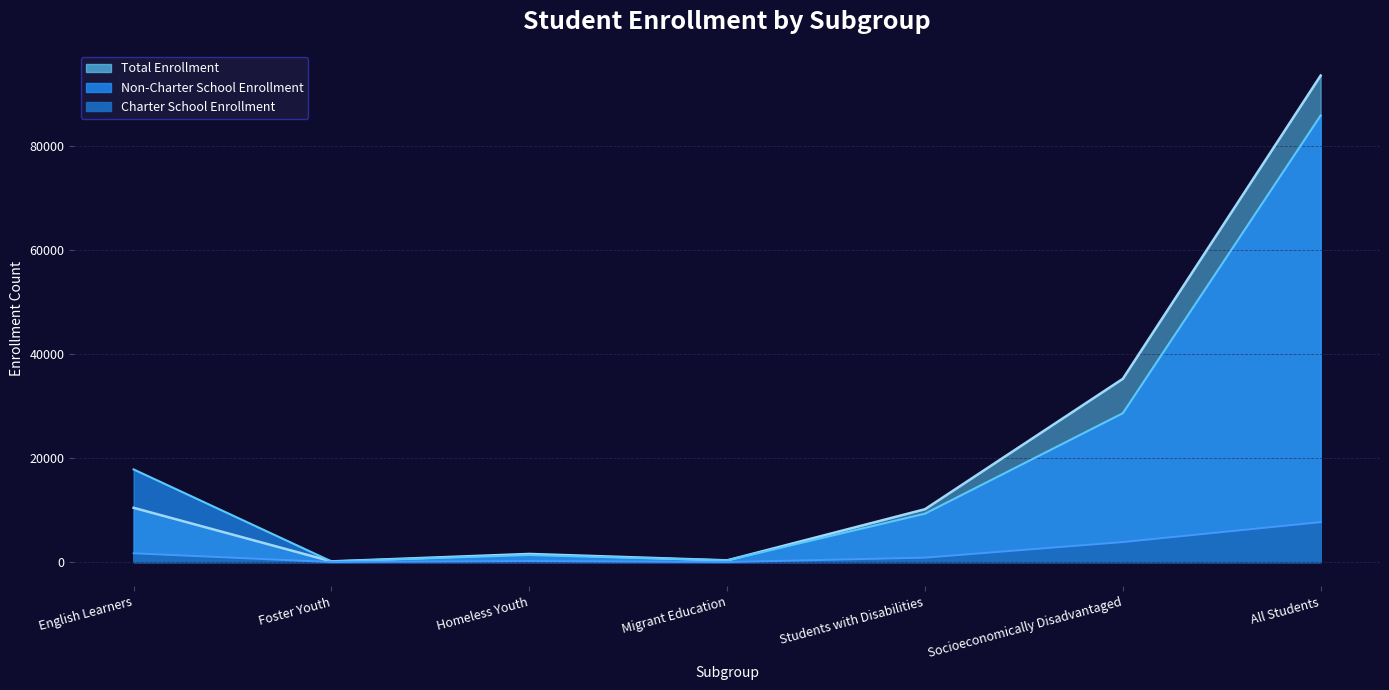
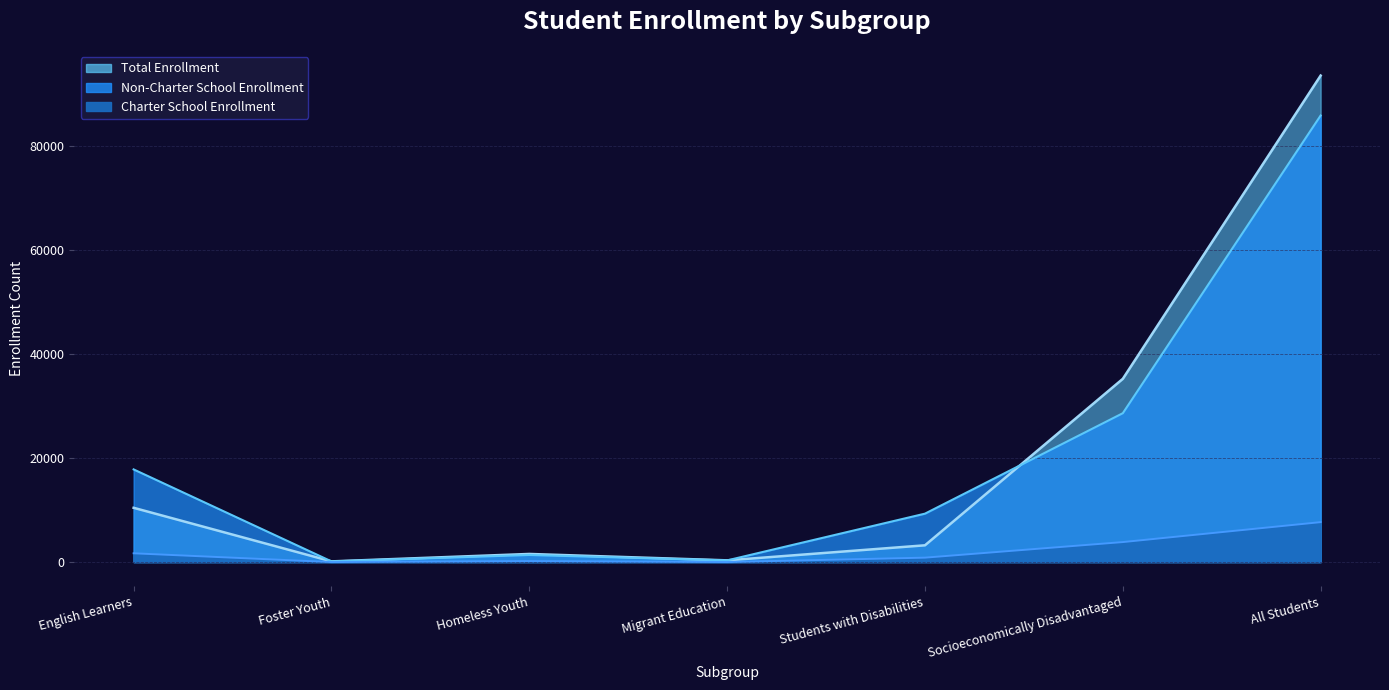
  {
    "Total Enrollment": {
      "English Learners": 10000,
-     "Students with Disabilities": 10000,
+     "Students with Disabilities": 3000,
      "Socioeconomically Disadvantaged": 35000,
      "All Students": 94000
    }
  }
